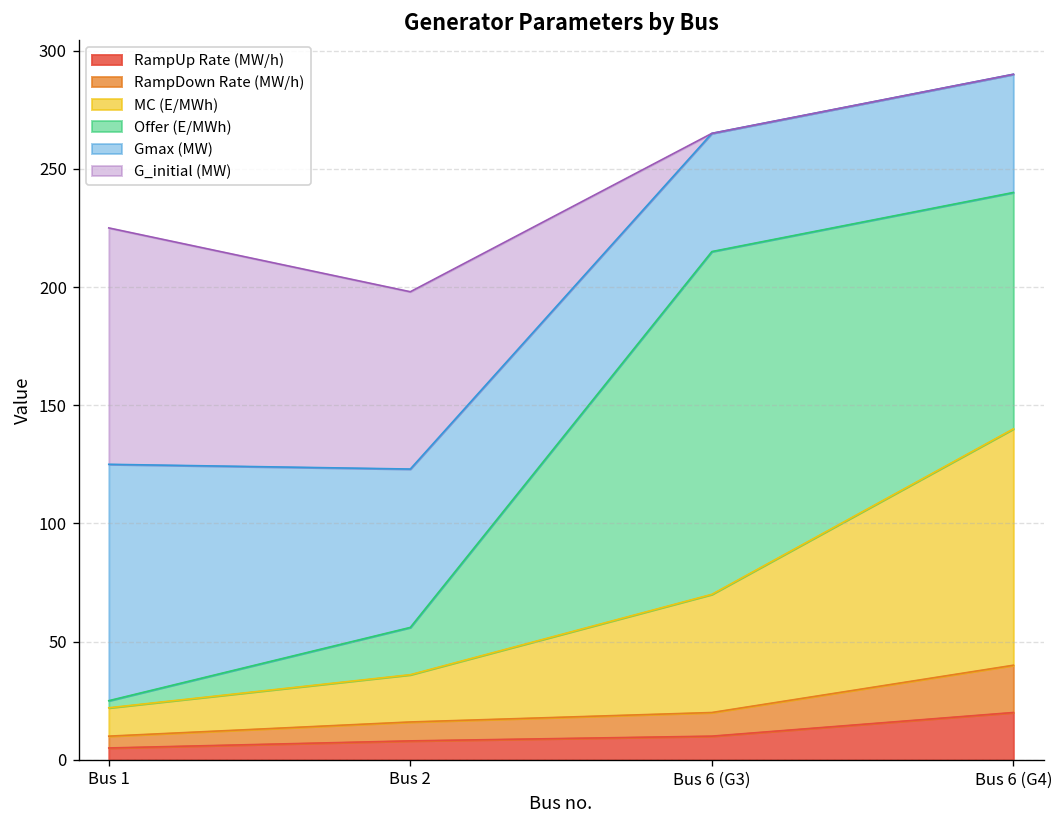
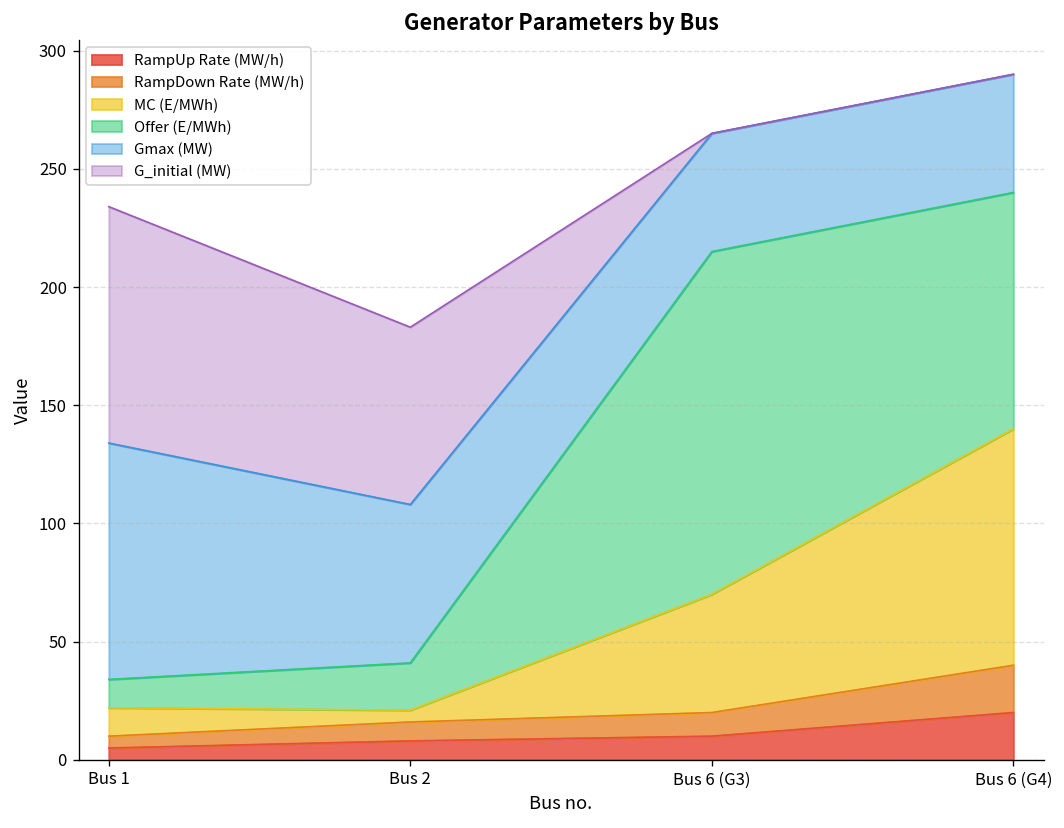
  {
    "MC (E/MWh)": {
      "Bus 1": 12,
-     "Bus 2": 20,
+     "Bus 2": 5,
      "Bus 6 (G3)": 50,
      "Bus 6 (G4)": 100
    },
    "Offer (E/MWh)": {
-     "Bus 1": 3,
+     "Bus 1": 12,
      "Bus 2": 20,
      "Bus 6 (G3)": 145,
      "Bus 6 (G4)": 100
    },
    "Gmax (MW)": {
      "Bus 1": 100,
      "Bus 2": 67
    },
    "G_initial (MW)": {
      "Bus 1": 100,
      "Bus 2": 75
    }
  }
